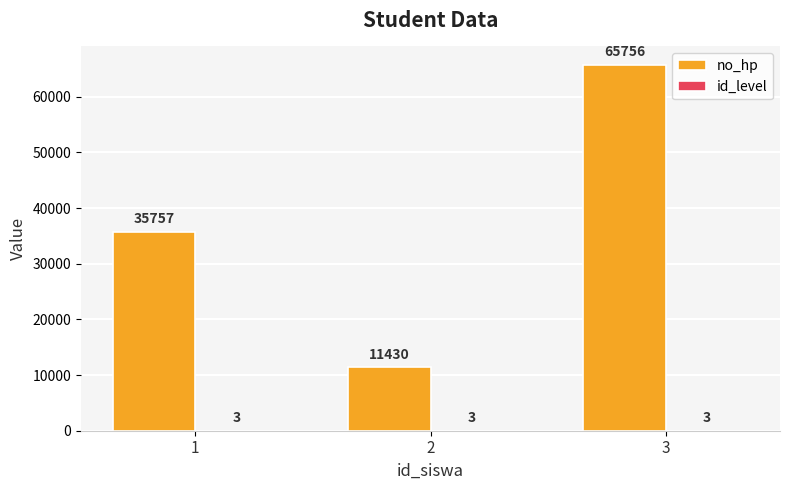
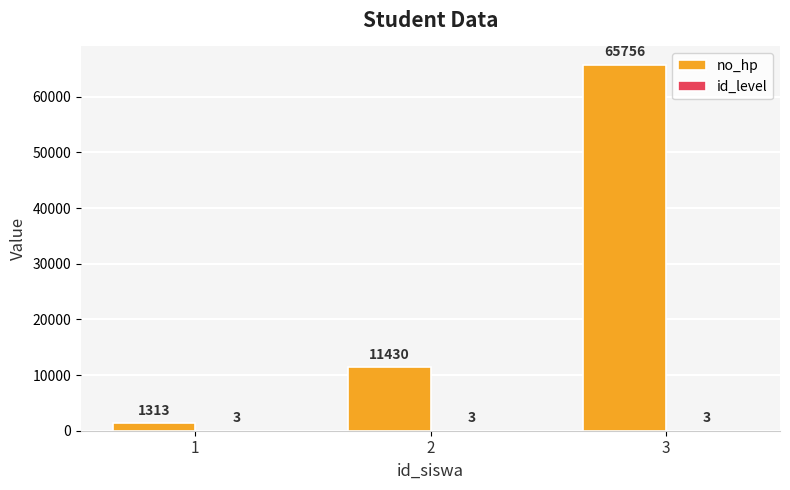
  {
    "no_hp": {
-     "1": 35757,
+     "1": 1313,
      "2": 11430,
      "3": 65756
    },
    "id_level": {
      "1": 3,
      "2": 3,
      "3": 3
    }
  }
